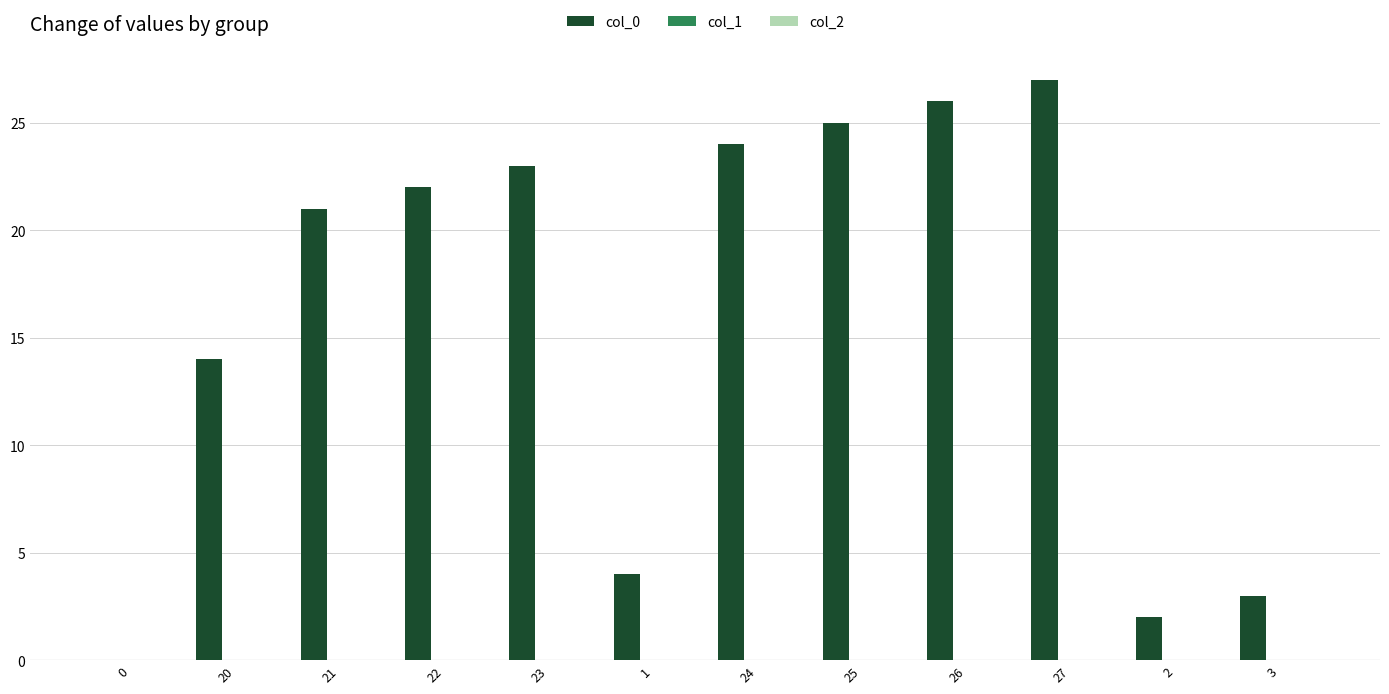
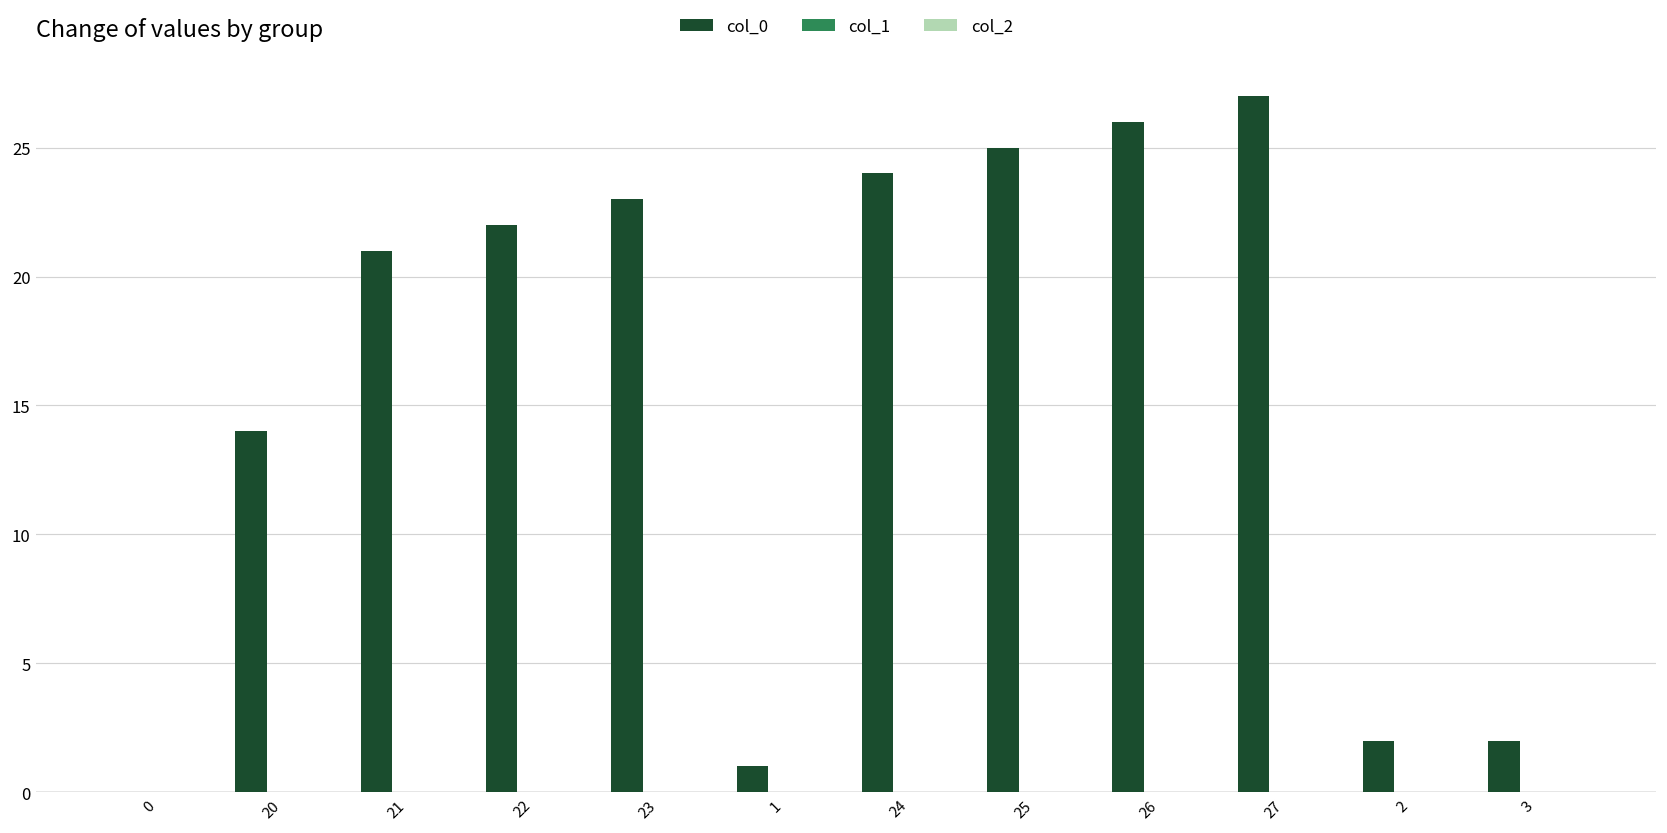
  {
    "col_0": {
      "0": 0,
      "20": 14,
      "21": 21,
      "22": 22,
      "23": 23,
-     "1": 4,
+     "1": 1,
      "24": 24,
      "25": 25,
      "26": 26,
      "27": 27,
      "2": 2,
-     "3": 3
+     "3": 2
    },
    "col_1": {
      "0": 0,
      "20": 0,
      "21": 0,
      "22": 0,
      "23": 0,
      "1": 0,
      "24": 0,
      "25": 0,
      "26": 0,
      "27": 0,
      "2": 0,
      "3": 0
    },
    "col_2": {
      "0": 0,
      "20": 0,
      "21": 0,
      "22": 0,
      "23": 0,
      "1": 0,
      "24": 0,
      "25": 0,
      "26": 0,
      "27": 0,
      "2": 0,
      "3": 0
    }
  }
